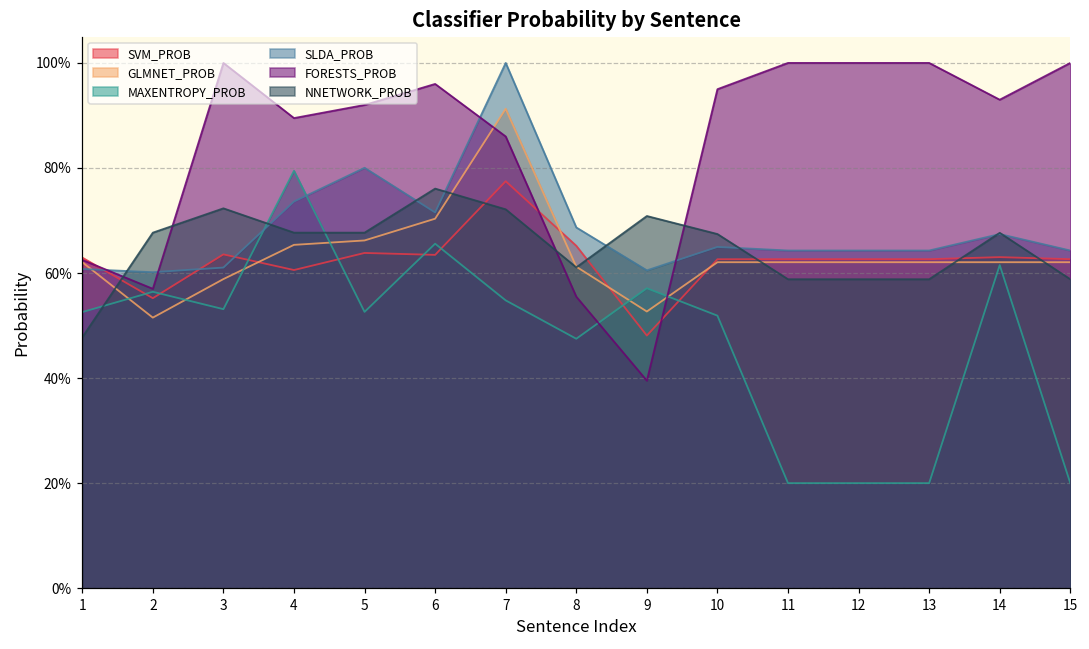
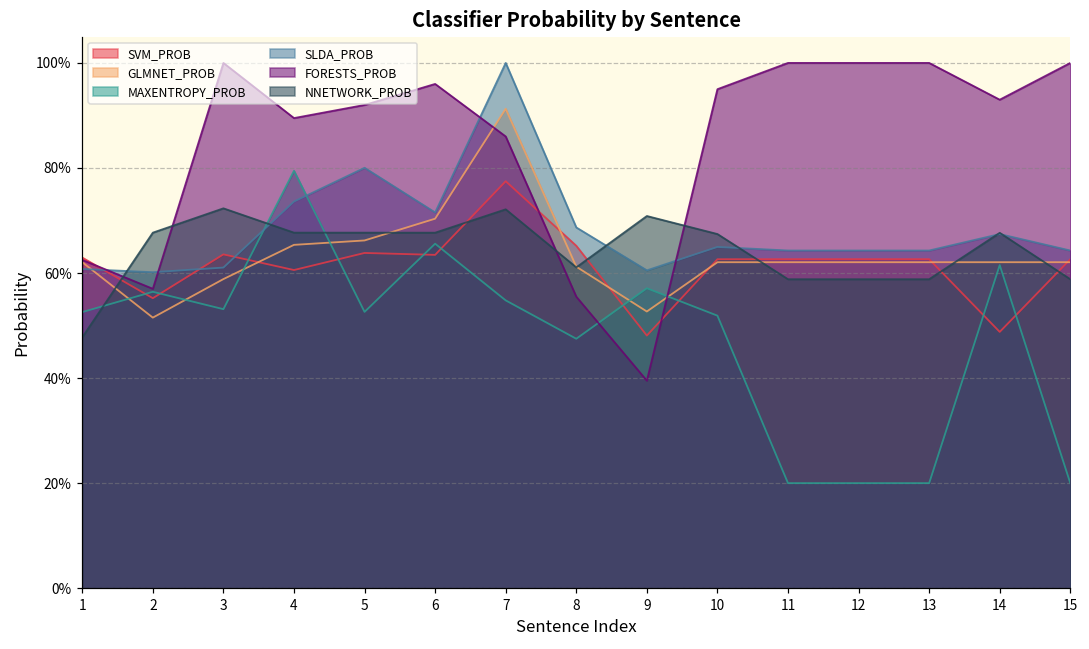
  {
    "SVM_PROB": {
      "2": "55%",
      "3": "64%",
      "4": "61%",
      "5": "64%",
      "6": "63%",
      "7": "77%",
      "8": "65%",
      "9": "48%",
      "10": "63%",
      "11": "63%",
      "12": "63%",
      "13": "63%",
-     "14": "63%",
+     "14": "49%",
      "15": "63%"
    },
    "GLMNET_PROB": {
      "2": "52%",
      "3": "59%",
      "4": "65%",
      "5": "66%",
      "6": "70%",
      "7": "91%",
      "9": "53%",
      "10": "62%",
      "11": "62%",
      "12": "62%",
      "13": "62%",
      "14": "62%",
      "15": "62%"
    },
    "FORESTS_PROB": {
      "2": "57%",
      "4": "90%",
      "5": "92%",
      "6": "96%",
      "7": "86%",
      "8": "56%",
      "9": "40%",
      "10": "95%",
      "11": "100%",
      "12": "100%",
      "13": "100%",
      "14": "93%",
      "15": "100%"
    },
    "NNETWORK_PROB": {
      "1": "48%",
      "2": "68%",
      "3": "72%",
      "4": "68%",
      "5": "68%",
-     "6": "76%",
+     "6": "68%",
      "7": "72%",
      "9": "71%",
      "10": "67%",
      "11": "59%",
      "12": "59%",
      "13": "59%",
      "15": "59%"
    }
  }
